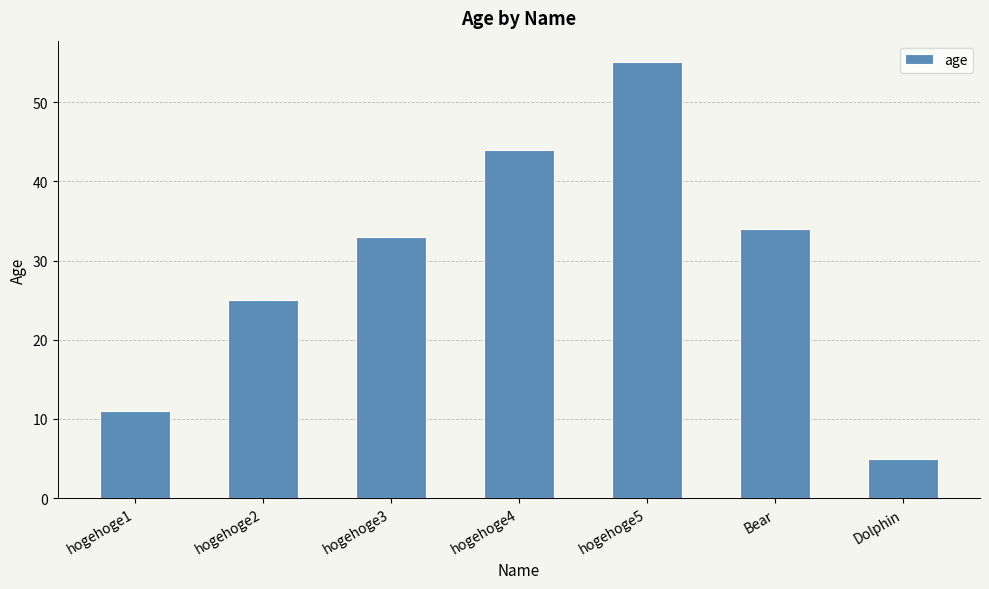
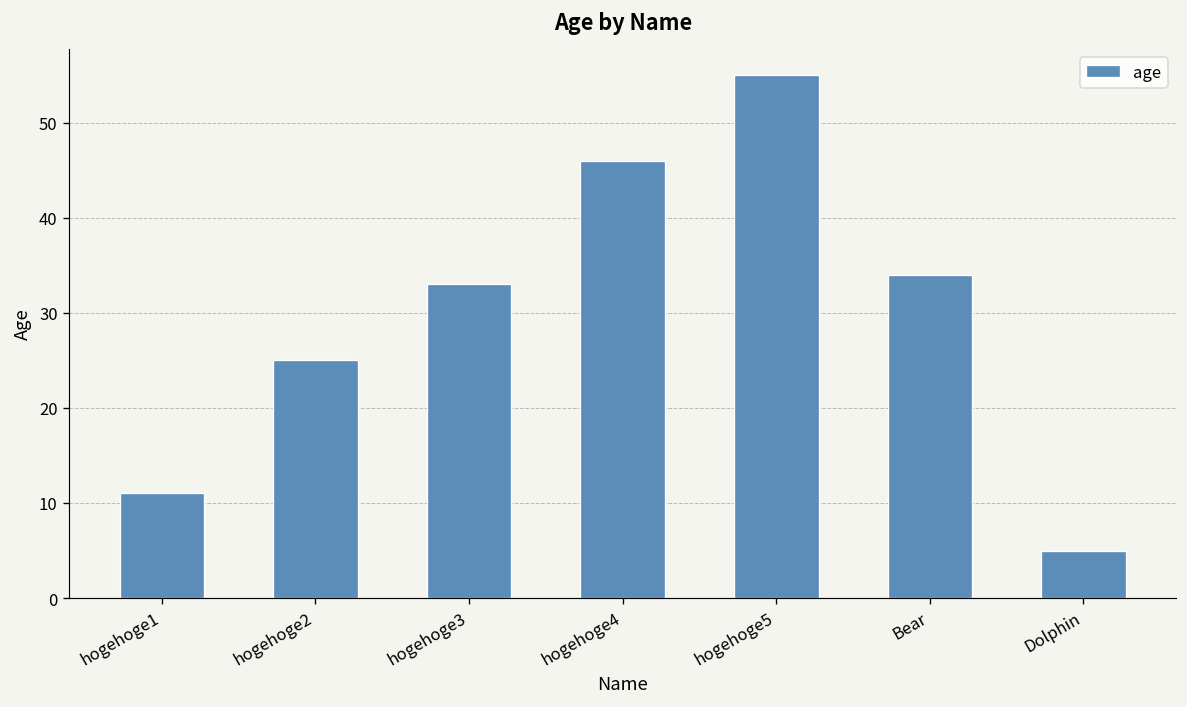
  {
    "hogehoge1": 11,
    "hogehoge2": 25,
    "hogehoge3": 33,
-   "hogehoge4": 44,
+   "hogehoge4": 46,
    "hogehoge5": 55,
    "Bear": 34,
    "Dolphin": 5
  }
